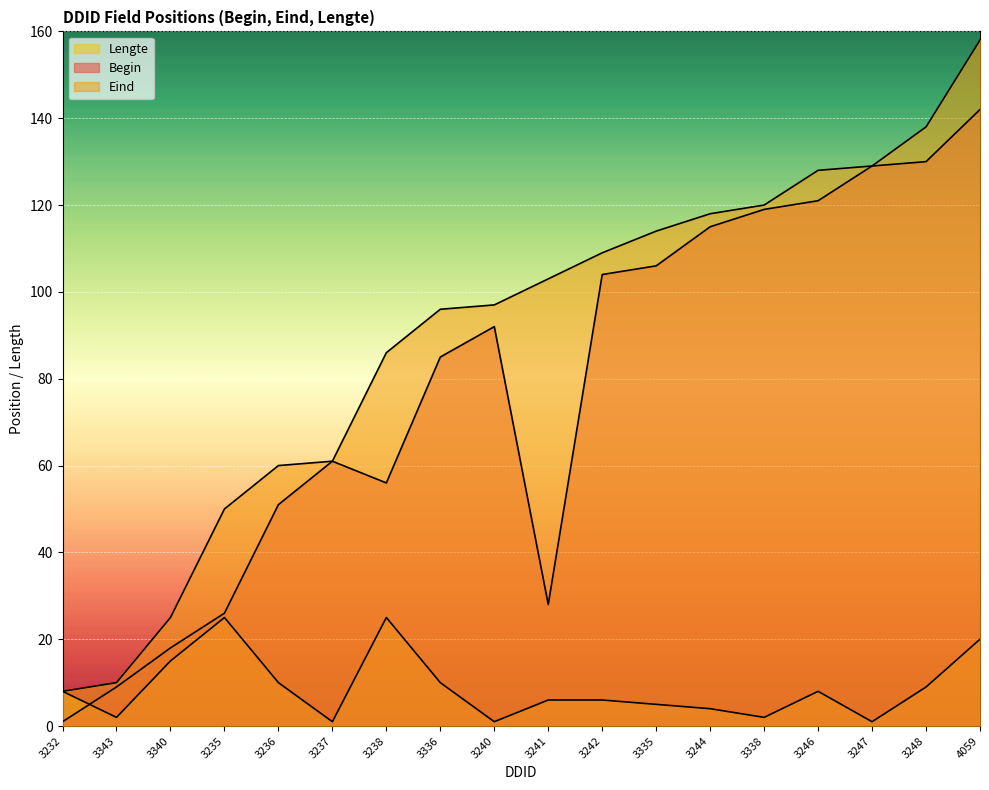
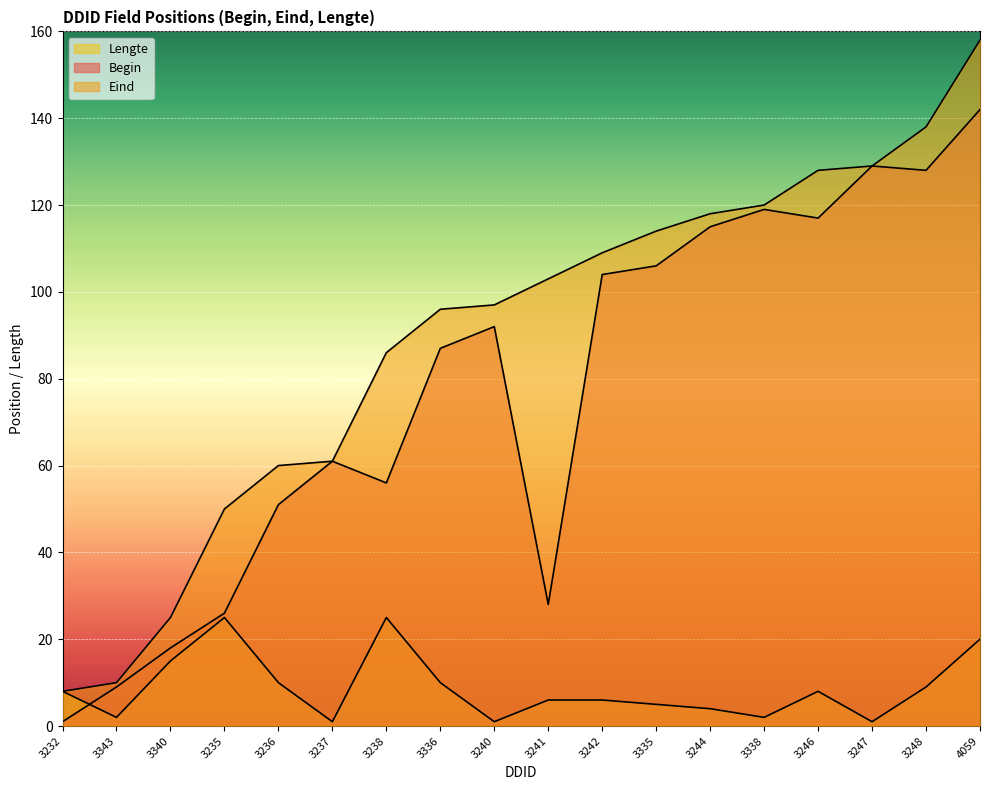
  {
    "Begin": {
      "3232": 1,
      "3343": 9,
      "3340": 18,
      "3235": 26,
      "3236": 51,
      "3238": 56,
-     "3336": 85,
+     "3336": 87,
      "3240": 92,
      "3241": 28,
      "3242": 104,
      "3335": 106,
      "3244": 115,
      "3338": 119,
-     "3246": 121,
-     "3248": 130,
+     "3246": 117,
+     "3248": 128,
      "4059": 142
    }
  }
